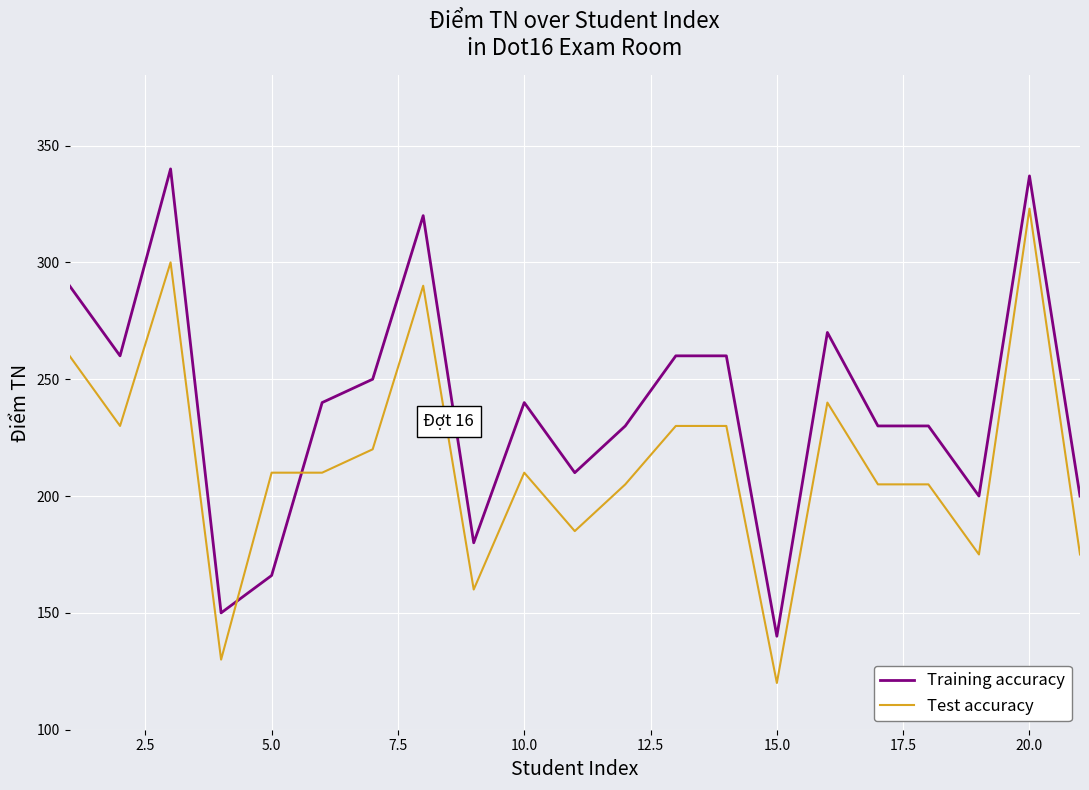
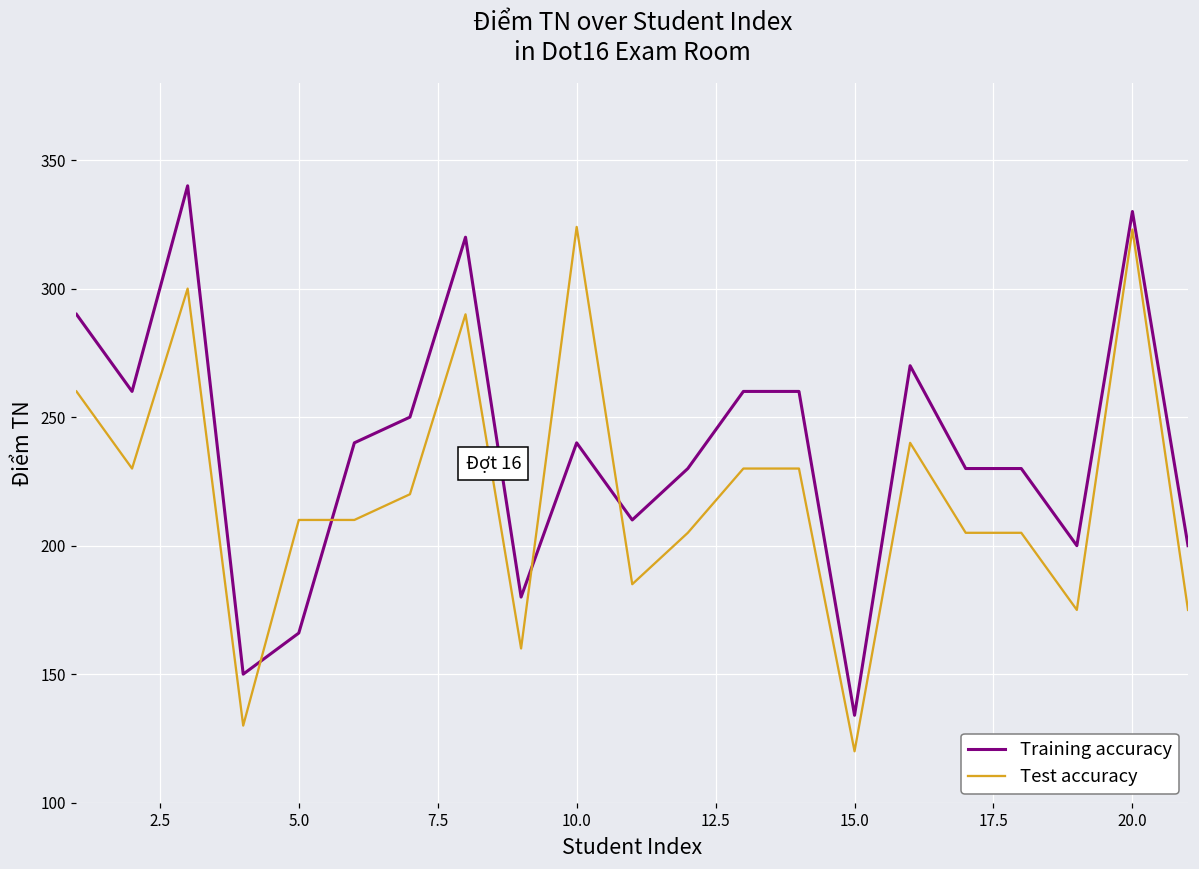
  {
    "Training accuracy": {
      "5.0": 166,
      "10.0": 240,
-     "15.0": 140,
-     "20.0": 337
+     "15.0": 134,
+     "20.0": 330
    },
    "Test accuracy": {
      "5.0": 210,
-     "10.0": 210,
+     "10.0": 324,
      "15.0": 120,
      "20.0": 323
    }
  }
